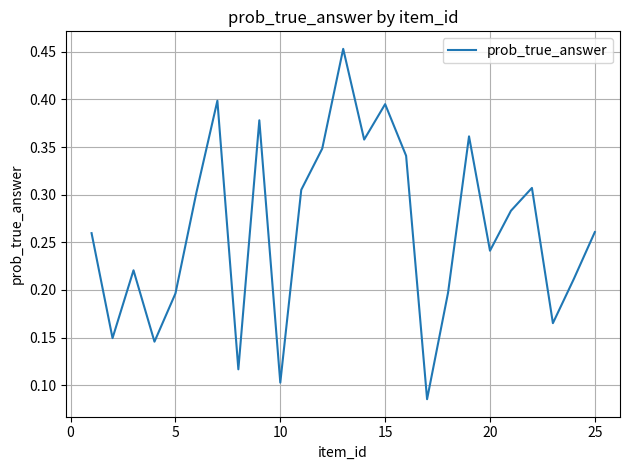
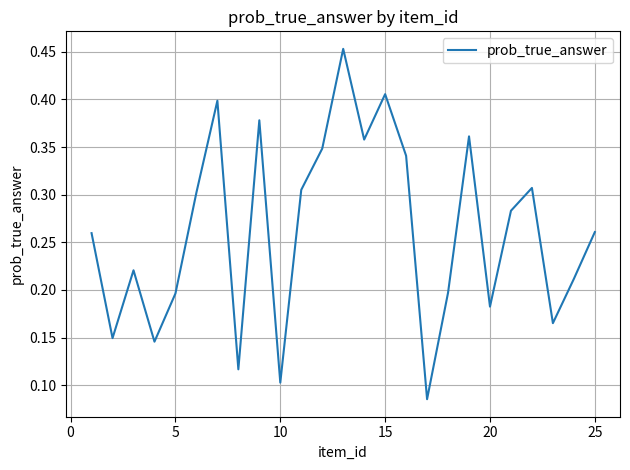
  {
    "5": 0.20,
    "10": 0.10,
-   "15": 0.40,
-   "20": 0.24,
+   "15": 0.41,
+   "20": 0.18,
    "25": 0.26
  }
